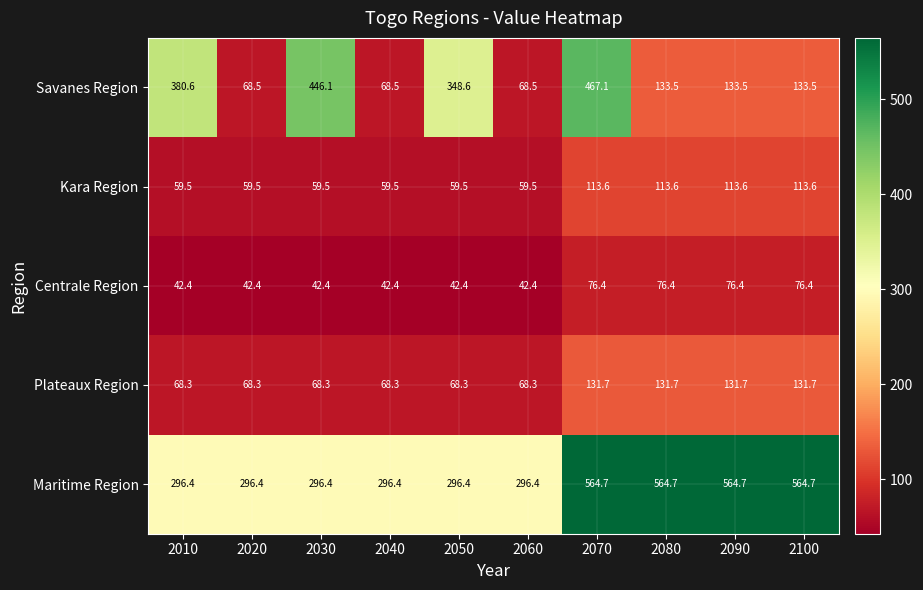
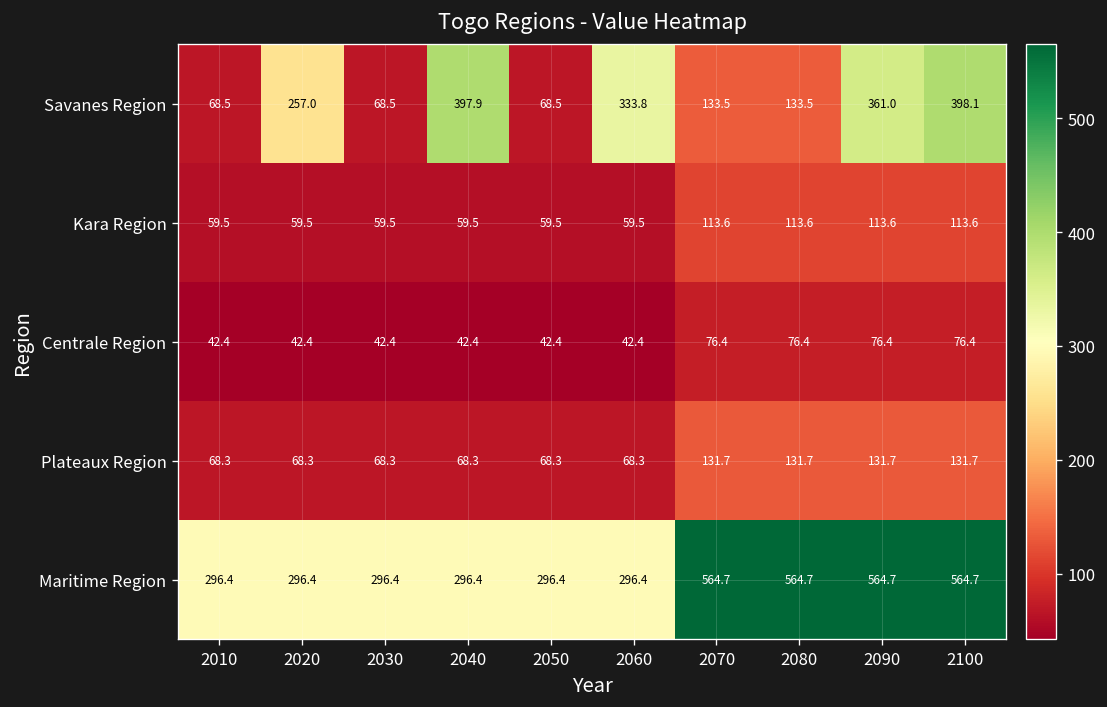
  {
    "Savanes Region": {
-     "2010": 380.6,
-     "2020": 68.5,
-     "2030": 446.1,
-     "2040": 68.5,
-     "2050": 348.6,
-     "2060": 68.5,
-     "2070": 467.1,
+     "2010": 68.5,
+     "2020": 257.0,
+     "2030": 68.5,
+     "2040": 397.9,
+     "2050": 68.5,
+     "2060": 333.8,
+     "2070": 133.5,
      "2080": 133.5,
-     "2090": 133.5,
-     "2100": 133.5
+     "2090": 361.0,
+     "2100": 398.1
    },
    "Kara Region": {
      "2010": 59.5,
      "2020": 59.5,
      "2030": 59.5,
      "2040": 59.5,
      "2050": 59.5,
      "2060": 59.5,
      "2070": 113.6,
      "2080": 113.6,
      "2090": 113.6,
      "2100": 113.6
    },
    "Centrale Region": {
      "2010": 42.4,
      "2020": 42.4,
      "2030": 42.4,
      "2040": 42.4,
      "2050": 42.4,
      "2060": 42.4,
      "2070": 76.4,
      "2080": 76.4,
      "2090": 76.4,
      "2100": 76.4
    },
    "Plateaux Region": {
      "2010": 68.3,
      "2020": 68.3,
      "2030": 68.3,
      "2040": 68.3,
      "2050": 68.3,
      "2060": 68.3,
      "2070": 131.7,
      "2080": 131.7,
      "2090": 131.7,
      "2100": 131.7
    },
    "Maritime Region": {
      "2010": 296.4,
      "2020": 296.4,
      "2030": 296.4,
      "2040": 296.4,
      "2050": 296.4,
      "2060": 296.4,
      "2070": 564.7,
      "2080": 564.7,
      "2090": 564.7,
      "2100": 564.7
    }
  }
